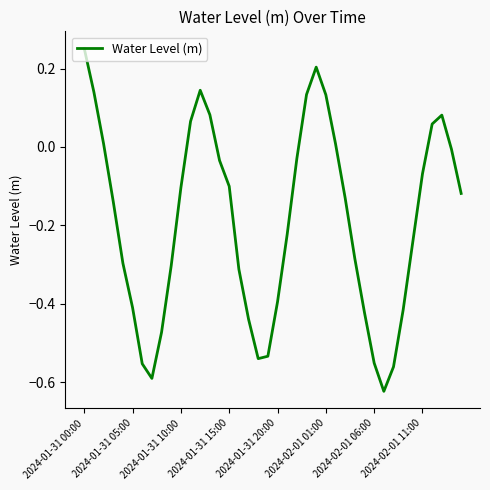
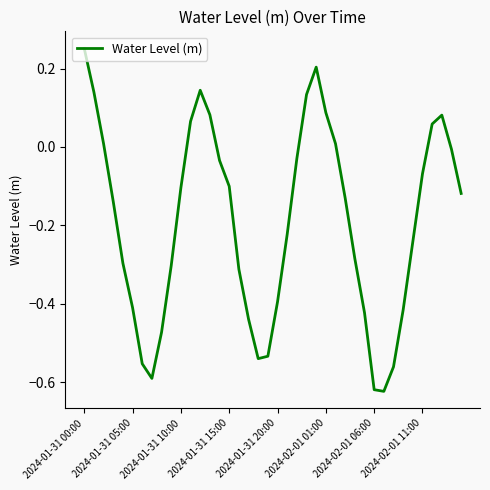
  {
    "2024-01-31 05:00": -0.41,
    "2024-01-31 10:00": -0.10,
    "2024-01-31 15:00": -0.10,
    "2024-01-31 20:00": -0.40,
-   "2024-02-01 01:00": 0.13,
-   "2024-02-01 06:00": -0.55,
+   "2024-02-01 01:00": 0.09,
+   "2024-02-01 06:00": -0.62,
    "2024-02-01 11:00": -0.07
  }
